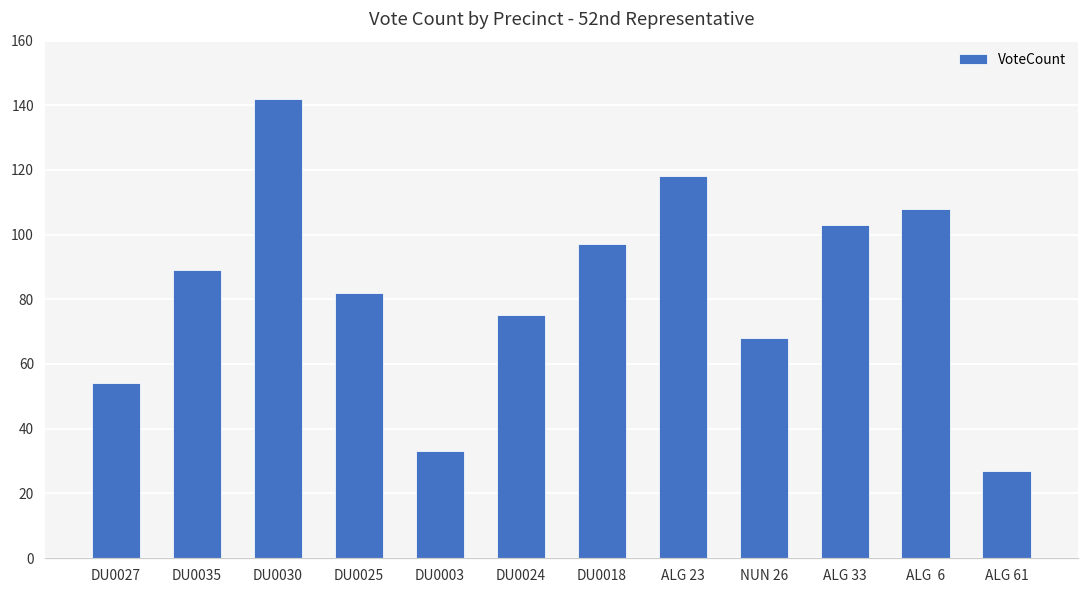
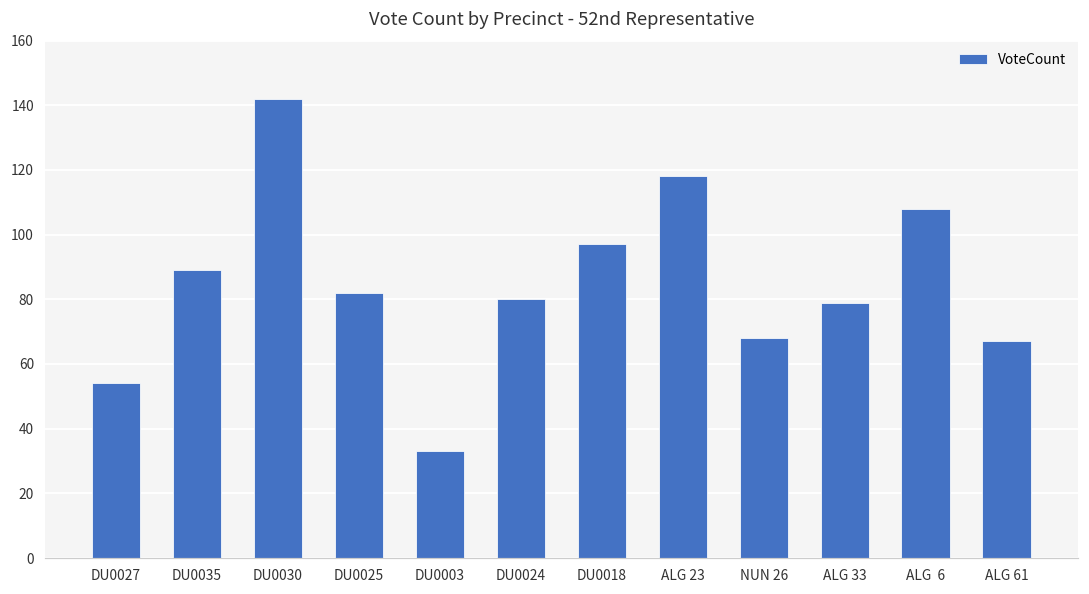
  {
    "DU0027": 54,
    "DU0035": 89,
    "DU0030": 142,
    "DU0025": 82,
    "DU0003": 33,
-   "DU0024": 75,
+   "DU0024": 80,
    "DU0018": 97,
    "ALG 23": 118,
    "NUN 26": 68,
-   "ALG 33": 103,
+   "ALG 33": 79,
    "ALG 6": 108,
-   "ALG 61": 27
+   "ALG 61": 67
  }
